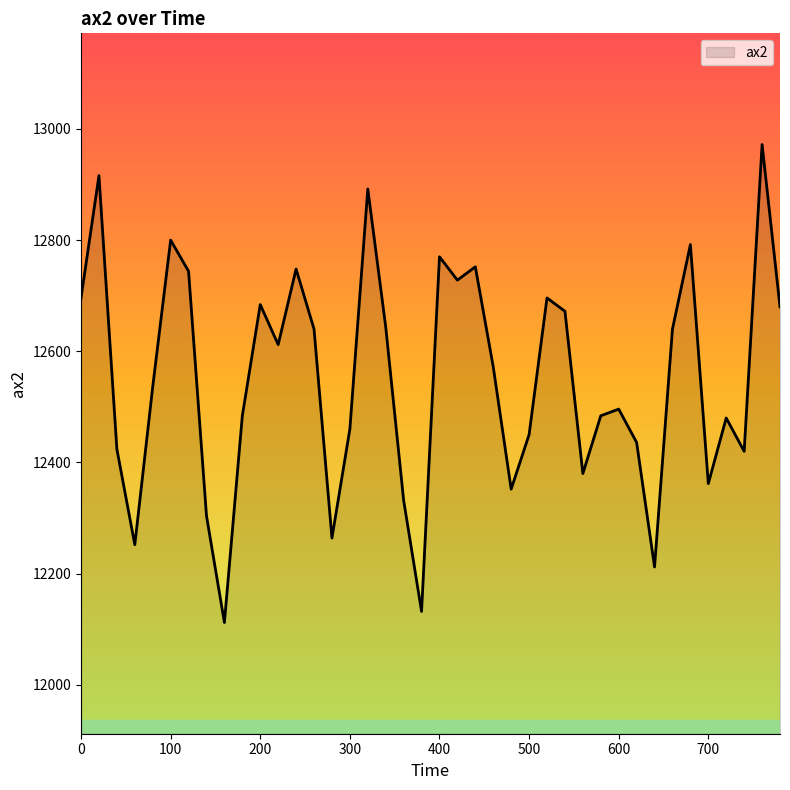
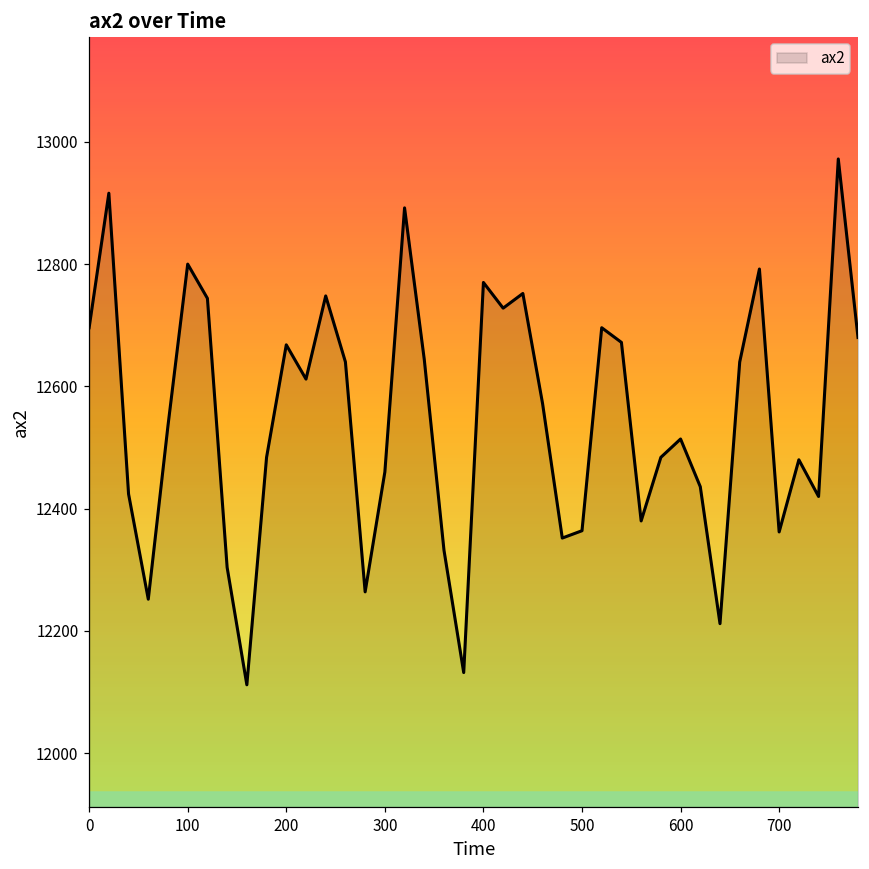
  {
    "0": 12700,
    "100": 12800,
-   "200": 12680,
+   "200": 12670,
    "300": 12460,
    "400": 12770,
-   "500": 12450,
-   "600": 12500,
+   "500": 12360,
+   "600": 12510,
    "700": 12360
  }
